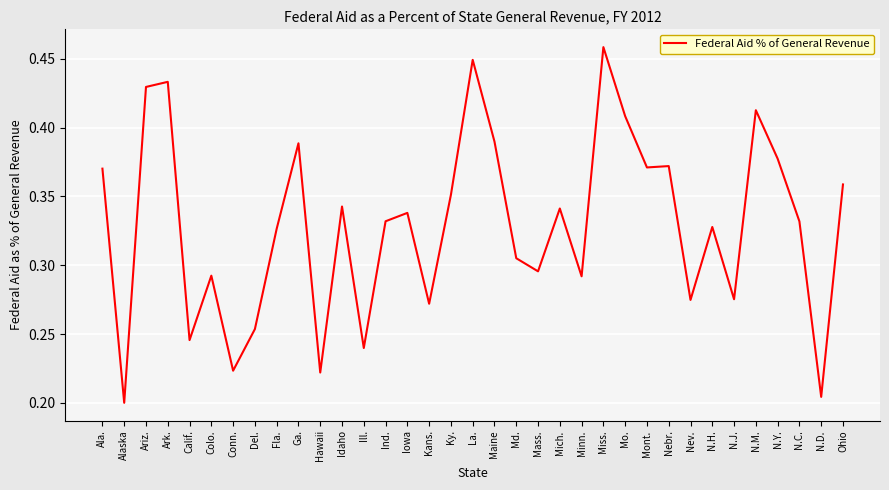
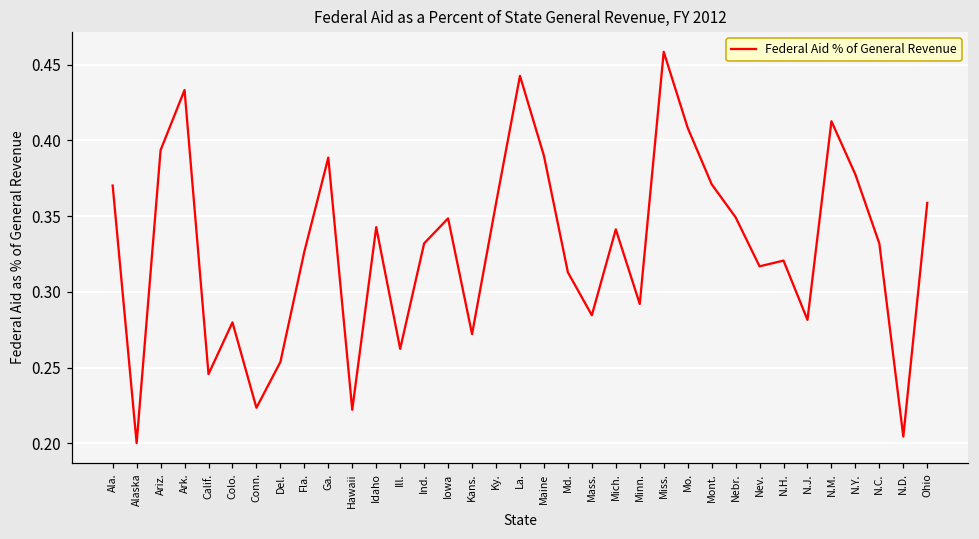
  {
    "Ala.": 0.370,
    "Alaska": 0.200,
-   "Ariz.": 0.430,
+   "Ariz.": 0.394,
    "Ark.": 0.433,
    "Calif.": 0.246,
-   "Colo.": 0.292,
+   "Colo.": 0.280,
    "Conn.": 0.223,
    "Del.": 0.254,
    "Fla.": 0.326,
    "Ga.": 0.389,
    "Hawaii": 0.222,
    "Idaho": 0.343,
-   "Ill.": 0.240,
+   "Ill.": 0.262,
    "Ind.": 0.332,
-   "Iowa": 0.338,
+   "Iowa": 0.348,
    "Kans.": 0.272,
-   "Ky.": 0.351,
-   "La.": 0.449,
+   "Ky.": 0.358,
+   "La.": 0.443,
    "Maine": 0.390,
-   "Md.": 0.305,
-   "Mass.": 0.296,
+   "Md.": 0.313,
+   "Mass.": 0.285,
    "Mich.": 0.341,
    "Minn.": 0.292,
    "Miss.": 0.458,
    "Mo.": 0.408,
    "Mont.": 0.371,
-   "Nebr.": 0.372,
-   "Nev.": 0.275,
-   "N.H.": 0.328,
-   "N.J.": 0.275,
+   "Nebr.": 0.349,
+   "Nev.": 0.317,
+   "N.H.": 0.321,
+   "N.J.": 0.281,
    "N.M.": 0.413,
    "N.Y.": 0.377,
    "N.C.": 0.332,
    "N.D.": 0.204,
    "Ohio": 0.359
  }
